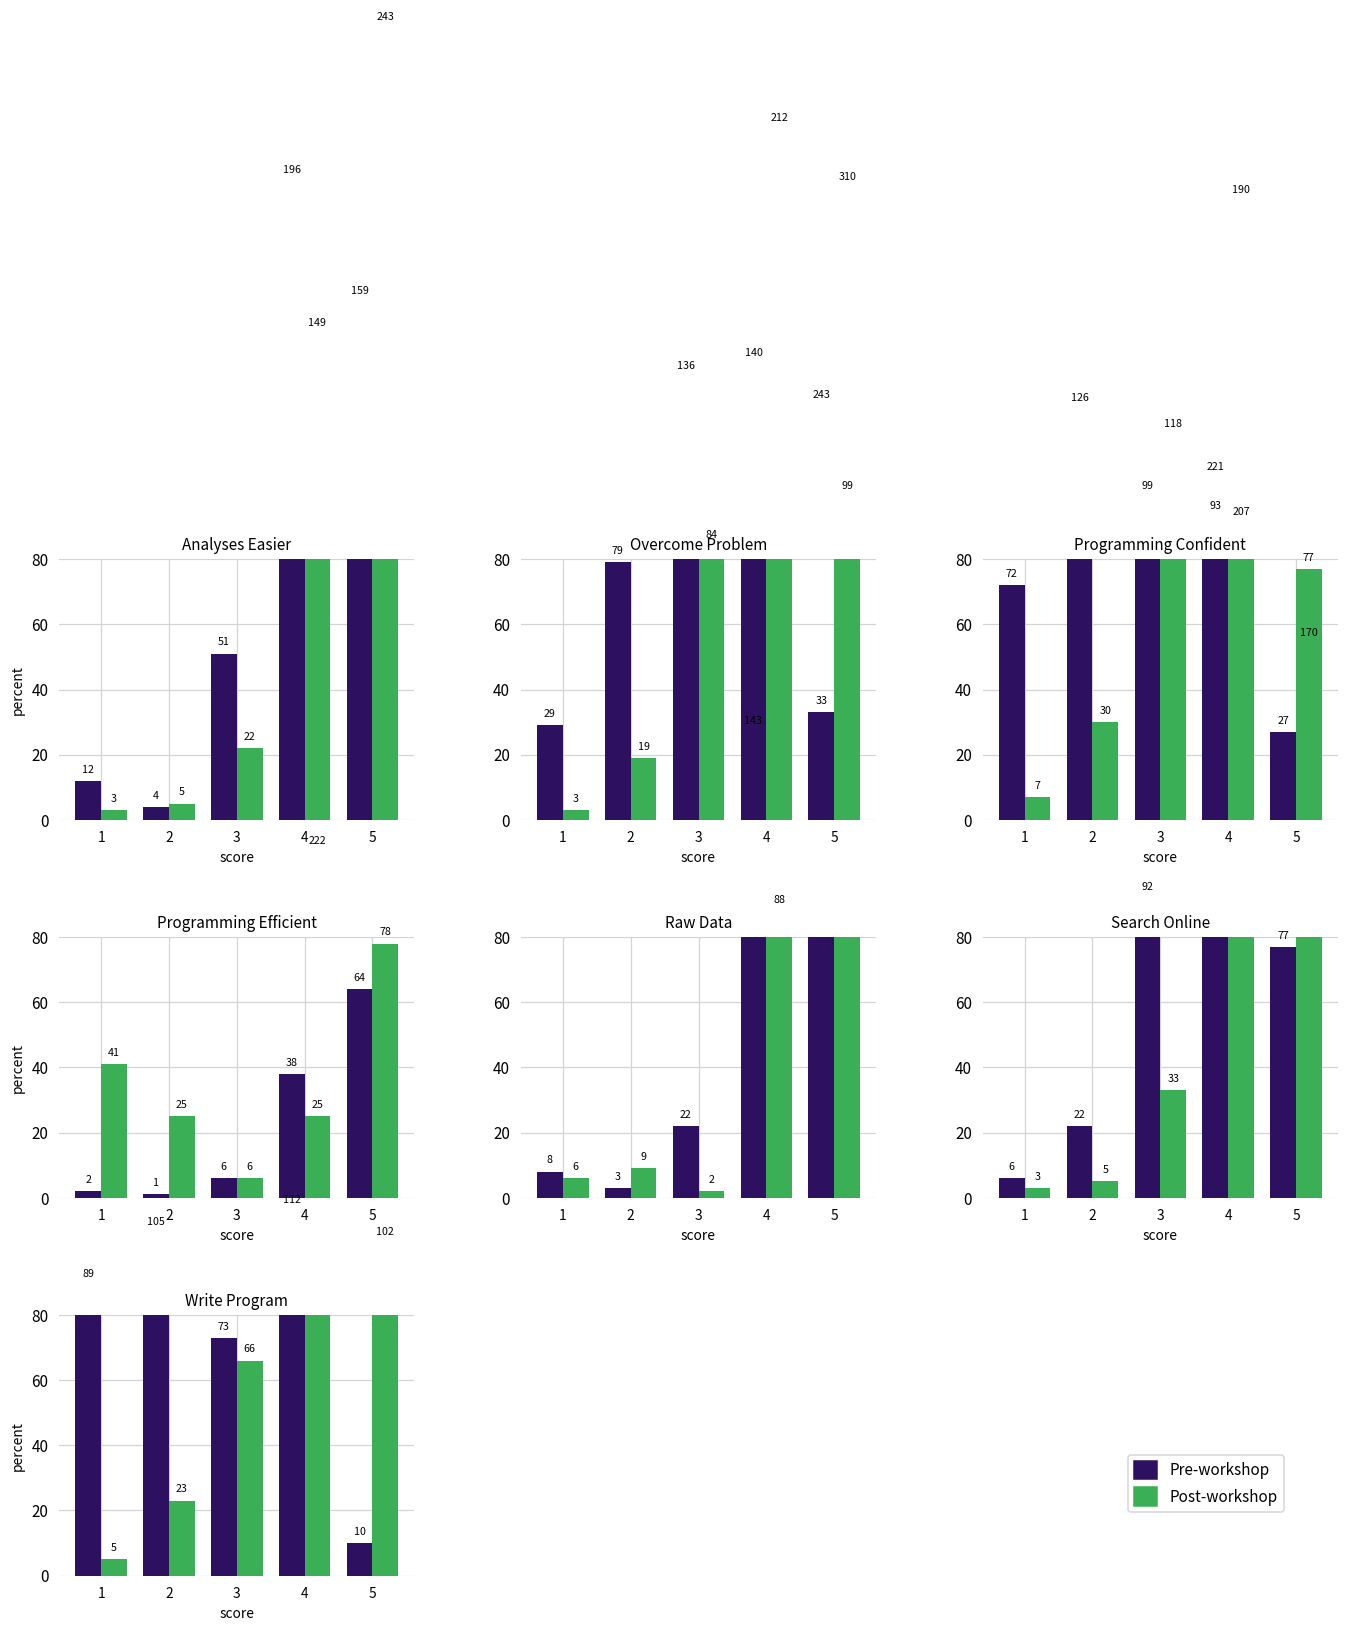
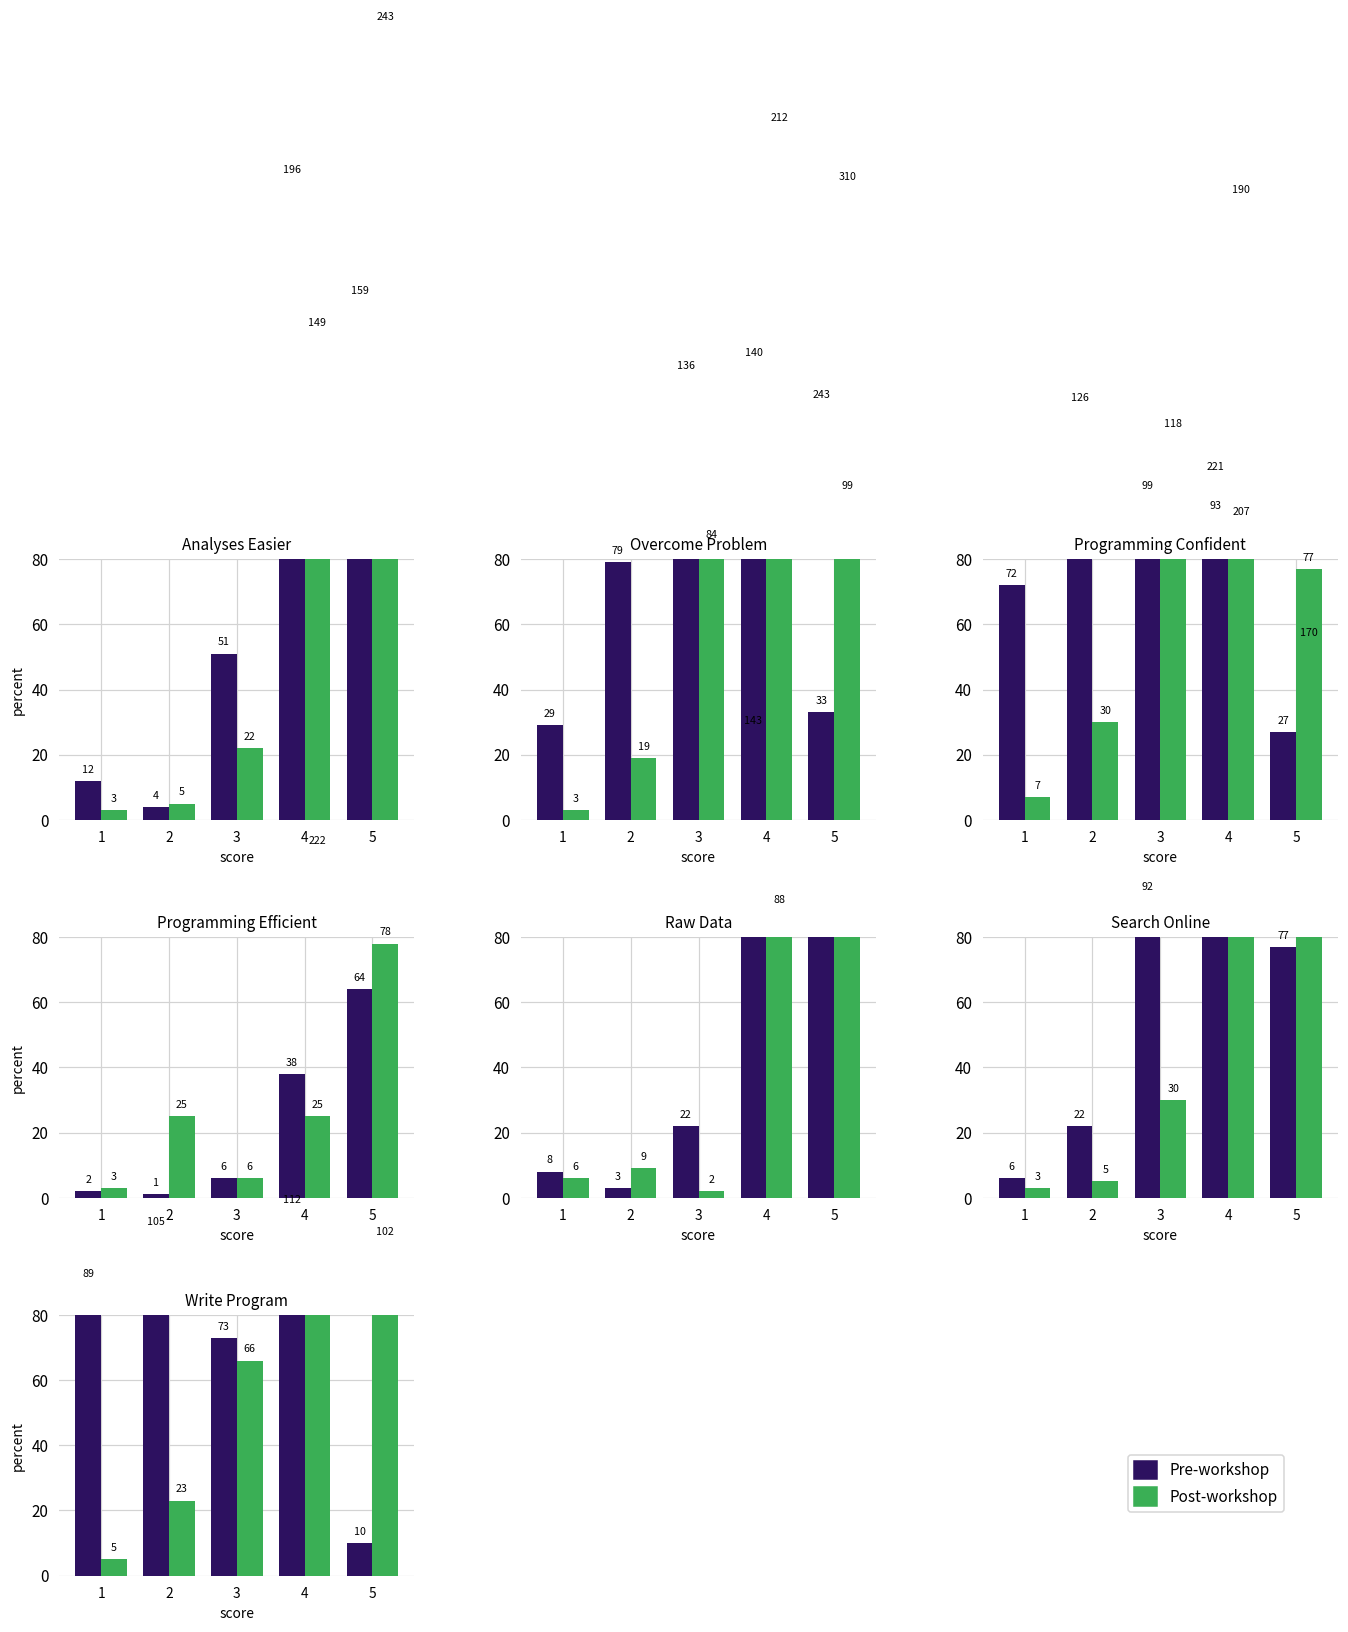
  {
    "Analyses Easier": {
      "Pre-workshop": {
        "1": 12,
        "2": 4,
        "3": 51
      },
      "Post-workshop": {
        "1": 3,
        "2": 5,
        "3": 22
      }
    },
    "Overcome Problem": {
      "Pre-workshop": {
        "1": 29,
        "2": 79,
        "5": 33
      },
      "Post-workshop": {
        "1": 3,
        "2": 19
      }
    },
    "Programming Confident": {
      "Pre-workshop": {
        "1": 72,
        "5": 27
      },
      "Post-workshop": {
        "1": 7,
        "2": 30,
        "5": 77
      }
    },
    "Programming Efficient": {
      "Pre-workshop": {
        "1": 2,
        "2": 1,
        "3": 6,
        "4": 38,
        "5": 64
      },
      "Post-workshop": {
-       "1": 41,
+       "1": 3,
        "2": 25,
        "3": 6,
        "4": 25,
        "5": 78
      }
    },
    "Raw Data": {
      "Pre-workshop": {
        "1": 8,
        "2": 3,
        "3": 22
      },
      "Post-workshop": {
        "1": 6,
        "2": 9,
        "3": 2
      }
    },
    "Search Online": {
      "Pre-workshop": {
        "1": 6,
        "2": 22,
        "5": 77
      },
      "Post-workshop": {
        "1": 3,
        "2": 5,
-       "3": 33
+       "3": 30
      }
    },
    "Write Program": {
      "Pre-workshop": {
        "3": 73,
        "5": 10
      },
      "Post-workshop": {
        "1": 5,
        "2": 23,
        "3": 66
      }
    }
  }
